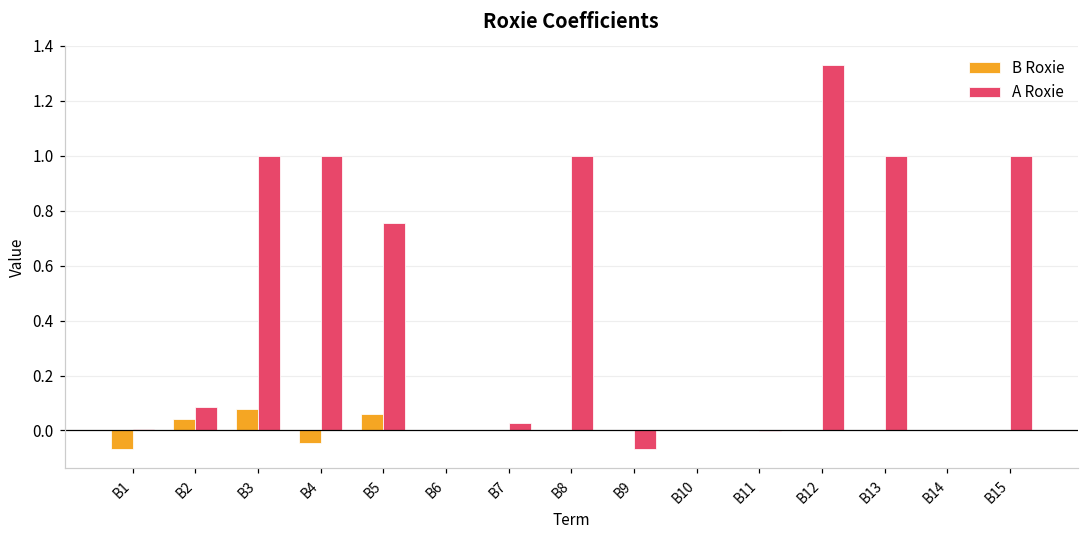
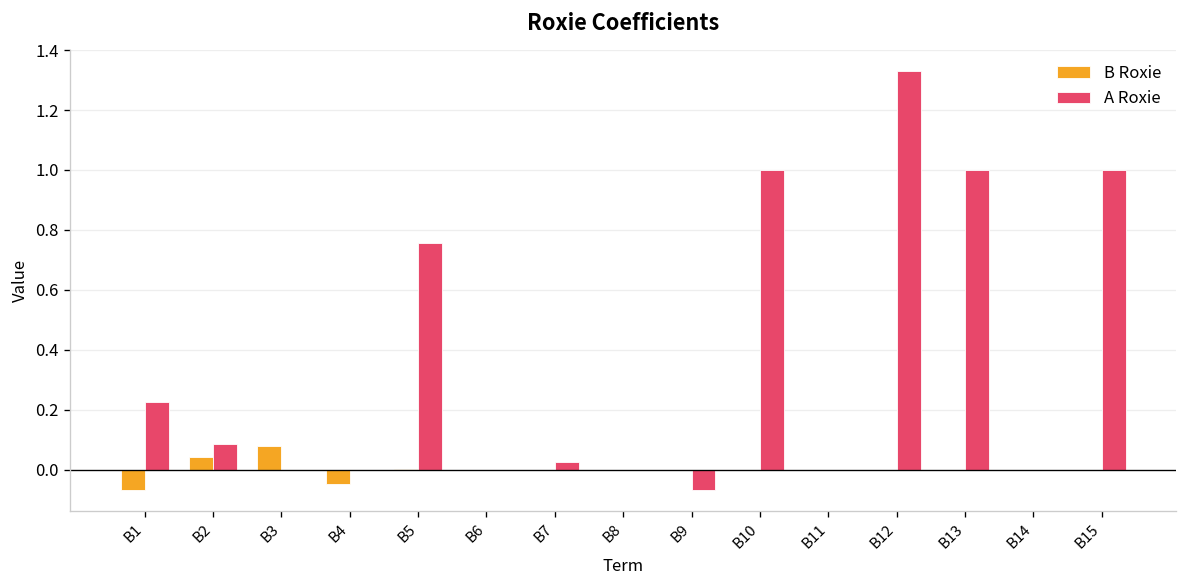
  {
    "B Roxie": {
      "B1": -0.07,
      "B2": 0.04,
      "B3": 0.08,
      "B4": -0.05,
-     "B5": 0.06
+     "B5": 0.00
    },
    "A Roxie": {
-     "B1": 0.01,
+     "B1": 0.22,
      "B2": 0.09,
-     "B3": 1,
-     "B4": 1,
+     "B3": 0,
+     "B4": 0,
      "B5": 0.76,
      "B7": 0.03,
-     "B8": 1,
+     "B8": 0,
      "B9": -0.07,
-     "B10": 0,
+     "B10": 1,
      "B12": 1.33,
      "B13": 1.00,
      "B15": 1.00
    }
  }
